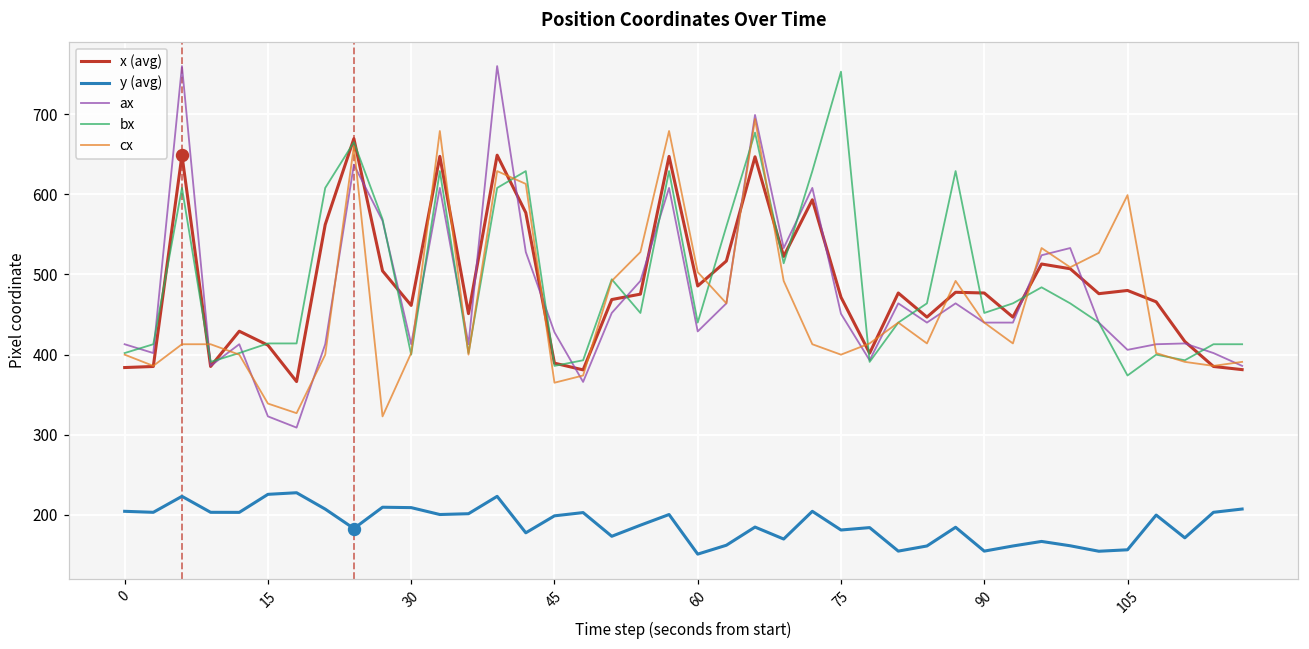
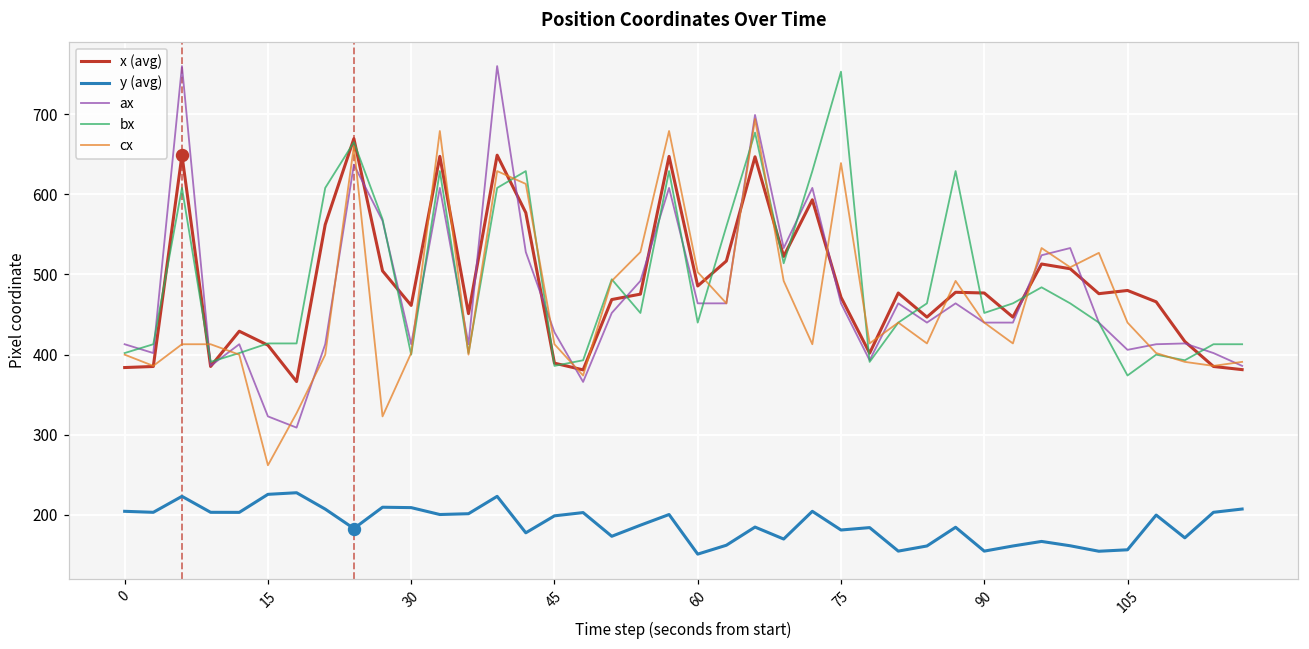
  {
    "ax": {
      "0": 410,
      "15": 320,
      "30": 410,
      "45": 430,
-     "60": 430,
-     "75": 450,
+     "60": 460,
+     "75": 460,
      "105": 410
    },
    "bx": {
      "60": 440,
      "75": 750,
      "90": 450,
      "105": 370
    },
    "cx": {
-     "15": 340,
-     "45": 370,
+     "15": 260,
+     "45": 410,
      "60": 500,
-     "75": 400,
-     "105": 600
+     "75": 640,
+     "105": 440
    }
  }
